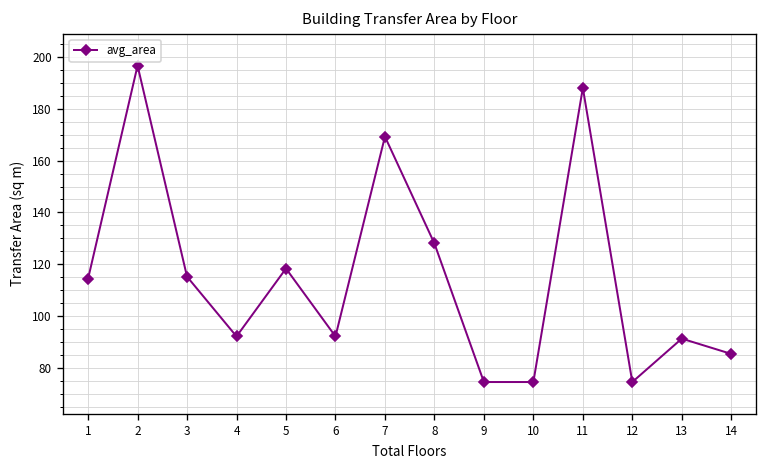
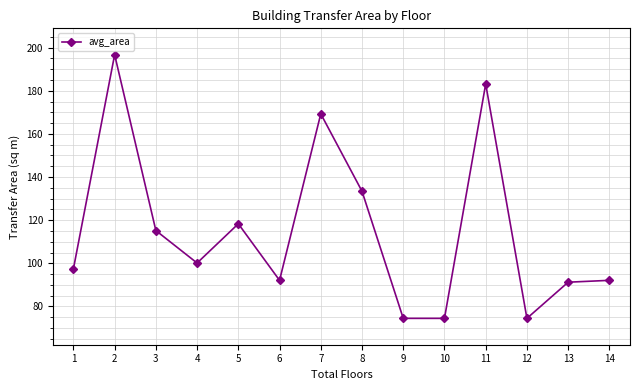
  {
-   "1": 114,
+   "1": 97,
    "2": 197,
    "3": 115,
-   "4": 92,
+   "4": 100,
    "5": 118,
    "6": 92,
    "7": 169,
-   "8": 128,
+   "8": 133,
    "9": 74,
    "10": 74,
-   "11": 188,
+   "11": 183,
    "12": 74,
    "13": 91,
-   "14": 85
+   "14": 92
  }
